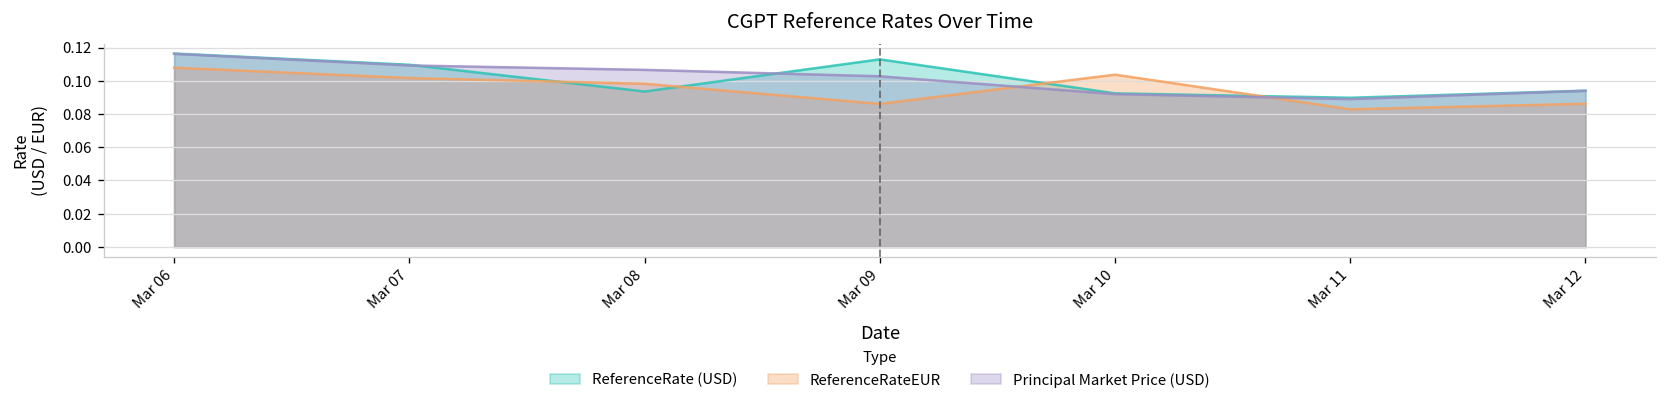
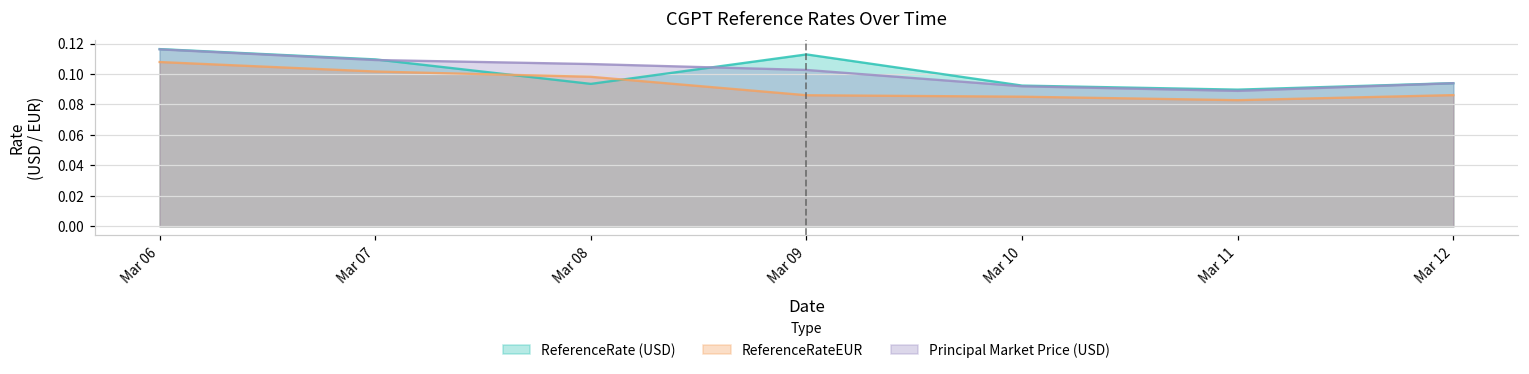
  {
    "ReferenceRate (USD)": {
      "Mar 08": 0.094,
      "Mar 09": 0.113
    },
    "ReferenceRateEUR": {
      "Mar 06": 0.108,
      "Mar 07": 0.102,
      "Mar 08": 0.098,
      "Mar 09": 0.086,
-     "Mar 10": 0.104,
+     "Mar 10": 0.085,
      "Mar 11": 0.083,
      "Mar 12": 0.086
    },
    "Principal Market Price (USD)": {
      "Mar 08": 0.107,
      "Mar 09": 0.103
    }
  }
